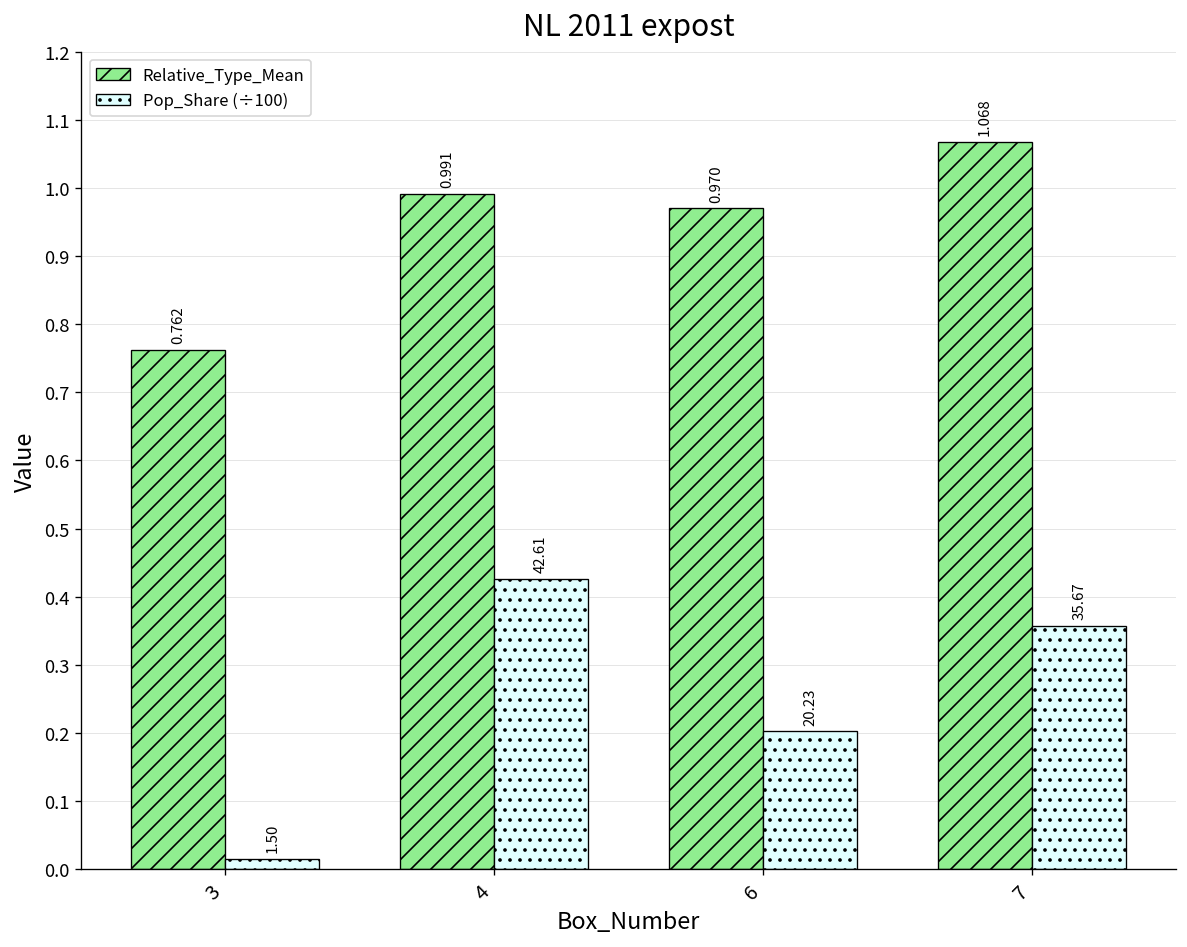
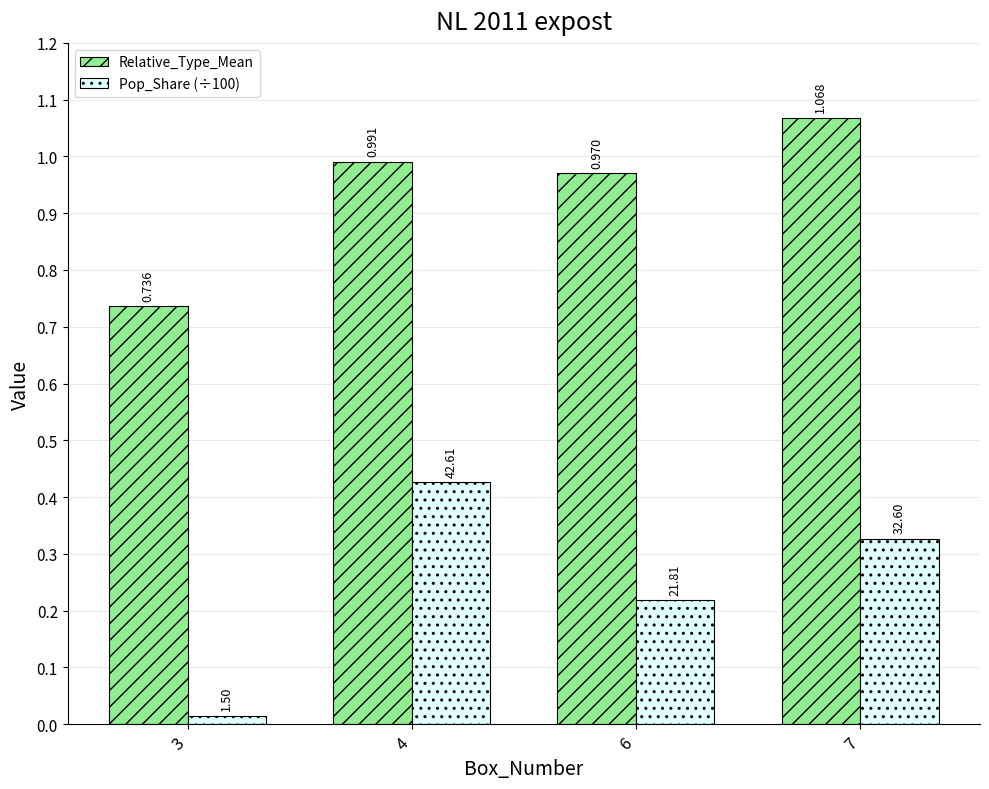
  {
    "Relative_Type_Mean": {
-     "3": 0.762,
+     "3": 0.736,
      "4": 0.991,
      "6": 0.970,
      "7": 1.068
    },
    "Pop_Share (÷100)": {
-     "6": 20.23,
-     "7": 35.67
+     "6": 21.81,
+     "7": 32.60
    }
  }
